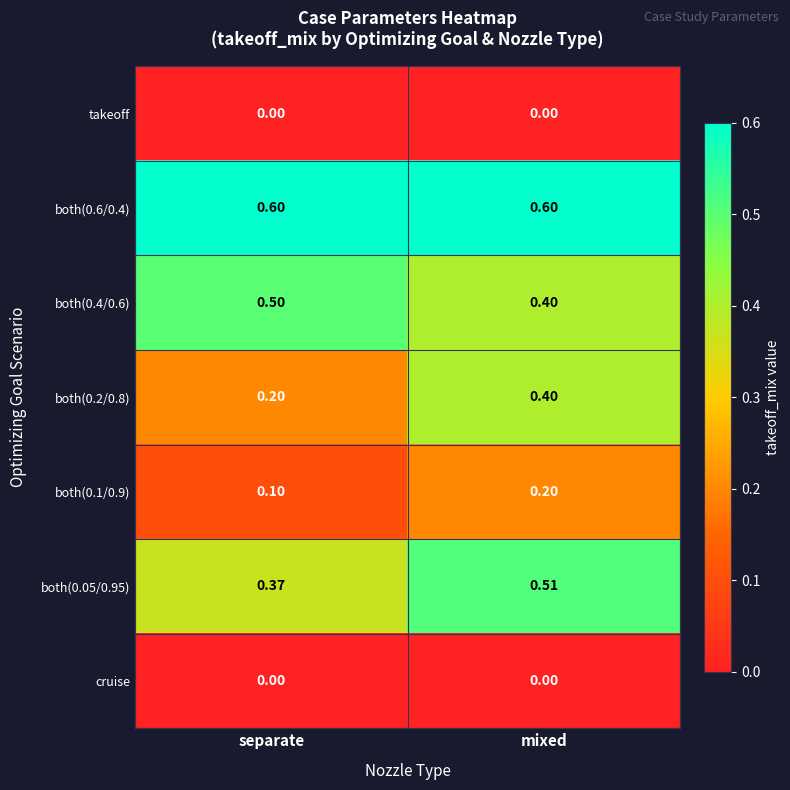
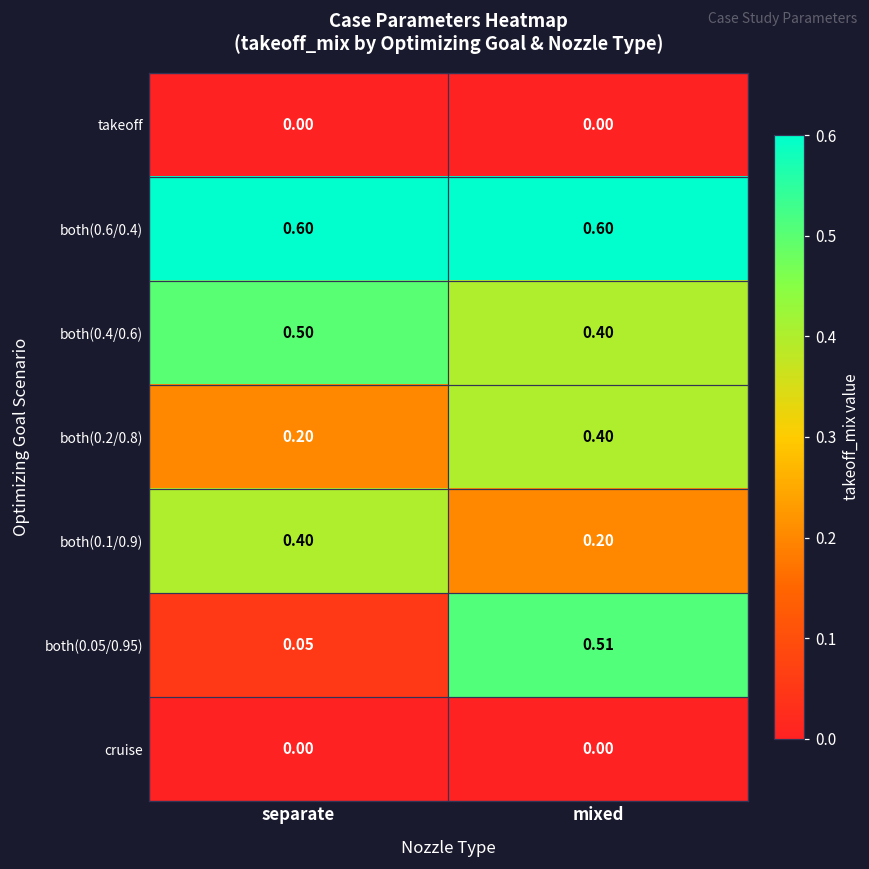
  {
    "takeoff": {
      "separate": 0.00,
      "mixed": 0.00
    },
    "both(0.6/0.4)": {
      "separate": 0.60,
      "mixed": 0.60
    },
    "both(0.4/0.6)": {
      "separate": 0.50,
      "mixed": 0.40
    },
    "both(0.2/0.8)": {
      "separate": 0.20,
      "mixed": 0.40
    },
    "both(0.1/0.9)": {
-     "separate": 0.10,
+     "separate": 0.40,
      "mixed": 0.20
    },
    "both(0.05/0.95)": {
-     "separate": 0.37,
+     "separate": 0.05,
      "mixed": 0.51
    },
    "cruise": {
      "separate": 0.00,
      "mixed": 0.00
    }
  }
